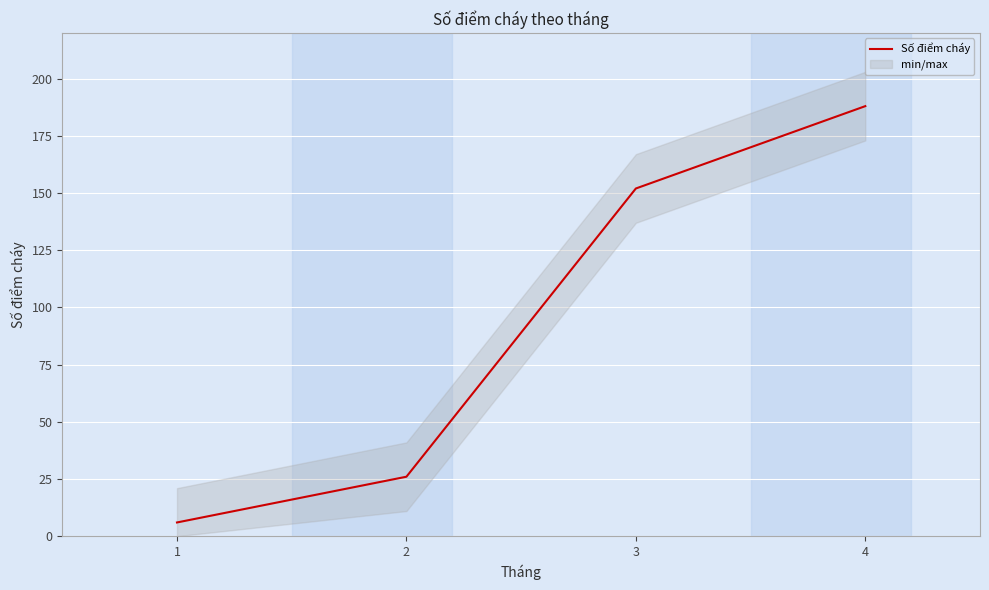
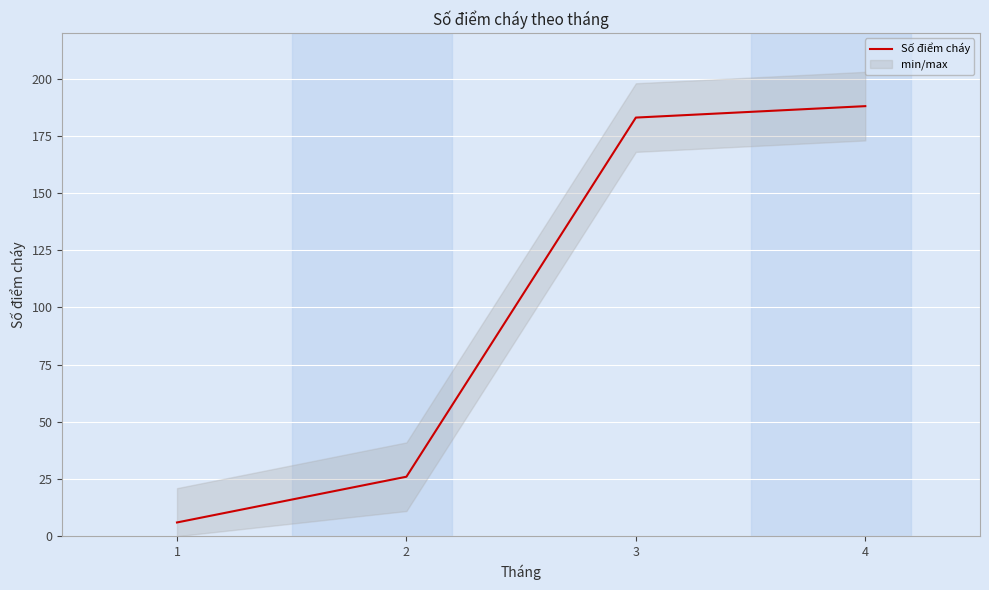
  {
    "Số điểm cháy": {
      "1": 6,
      "2": 26,
-     "3": 152,
+     "3": 183,
      "4": 188
    },
    "min/max": {
      "1": 21
    }
  }
